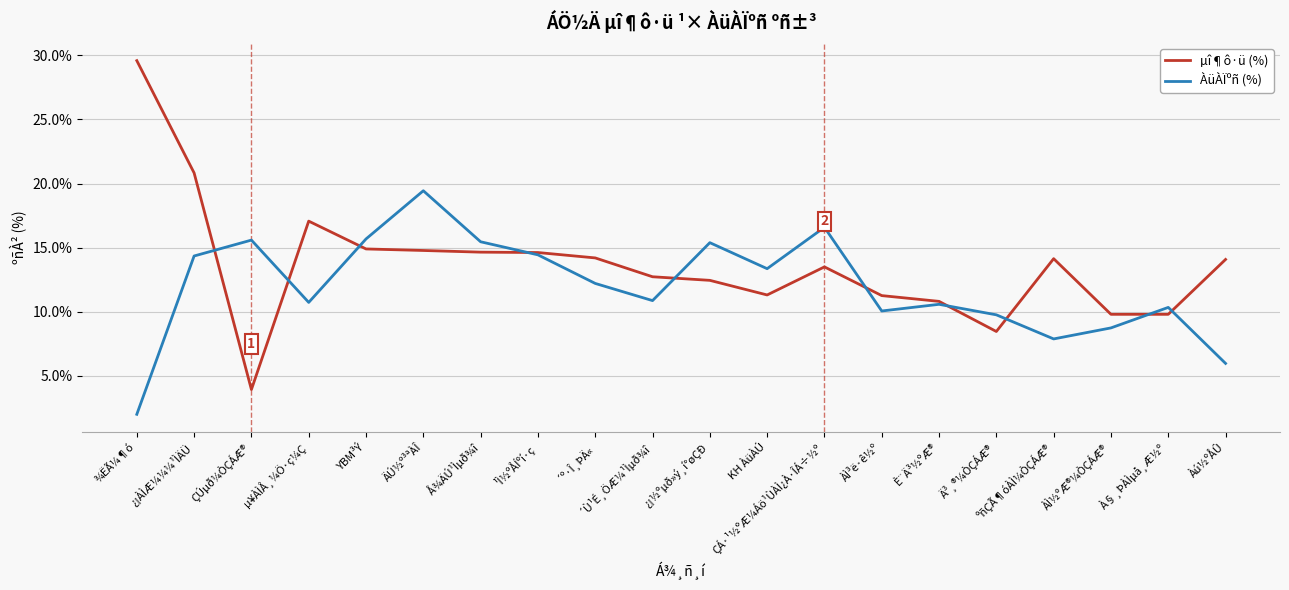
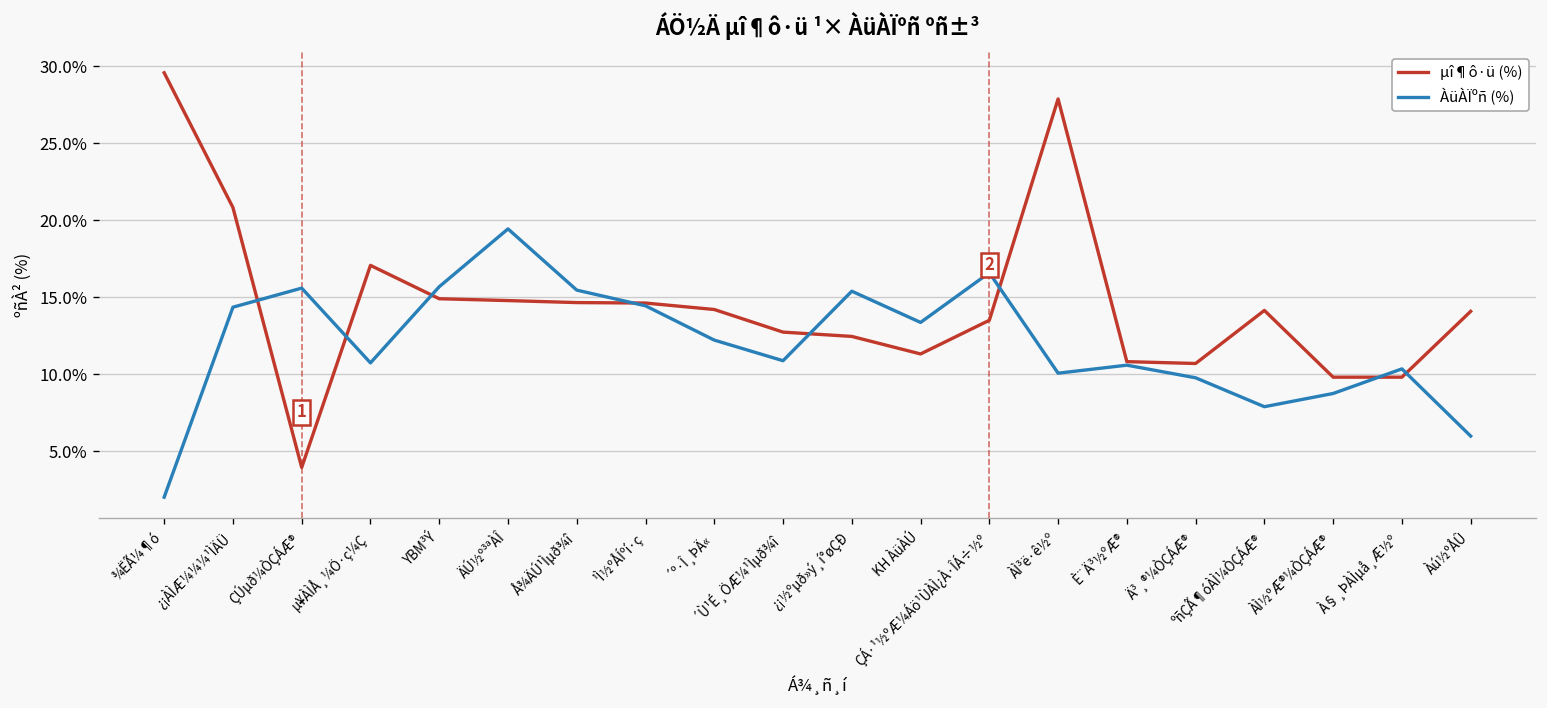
  {
    "µî¶ô·ü (%)": {
      "¾ËÃ¼¶ó": "29.6%",
      "¿¡ÀÌÆ¼¼¼¹ÌÄÜ": "20.8%",
      "ÇÚµð¼ÒÇÁÆ®": "3.9%",
      "µ¥ÀÌÅ¸¼Ö·ç¼Ç": "17.1%",
      "YBM³Ý": "14.9%",
      "ÄÚ½º³ªÀÎ": "14.8%",
      "Å¾ÄÚ¹Ìµð¾î": "14.7%",
      "´º·Î¸ÞÄ«": "14.2%",
      "´Ù¹É¸ÖÆ¼¹Ìµð¾î": "12.7%",
      "¿¡½ºµð»ý¸í°øÇÐ": "12.5%",
      "KH ÀüÀÚ": "11.3%",
      "ÇÁ·¹½ºÆ¼Áö¹ÙÀÌ¿À·ÎÁ÷½º": "13.5%",
-     "ÀÌ³ë·ê½º": "11.3%",
+     "ÀÌ³ë·ê½º": "27.9%",
      "È¨Ä³½ºÆ®": "10.8%",
-     "Ä³¸®¼ÒÇÁÆ®": "8.5%",
+     "Ä³¸®¼ÒÇÁÆ®": "10.7%",
      "ºñÇÃ¶óÀÌ¼ÒÇÁÆ®": "14.1%",
      "ÀÌ½ºÆ®¼ÒÇÁÆ®": "9.8%",
      "À§¸ÞÀÌµå¸Æ½º": "9.8%",
      "Àú½ºÅÛ": "14.1%"
    },
    "ÀüÀÏºñ (%)": {
      "¾ËÃ¼¶ó": "2.0%",
      "¿¡ÀÌÆ¼¼¼¹ÌÄÜ": "14.4%",
      "ÇÚµð¼ÒÇÁÆ®": "15.6%",
      "µ¥ÀÌÅ¸¼Ö·ç¼Ç": "10.7%",
      "YBM³Ý": "15.7%",
      "ÄÚ½º³ªÀÎ": "19.4%",
      "Å¾ÄÚ¹Ìµð¾î": "15.5%",
      "´º·Î¸ÞÄ«": "12.2%",
      "´Ù¹É¸ÖÆ¼¹Ìµð¾î": "10.9%",
      "¿¡½ºµð»ý¸í°øÇÐ": "15.4%",
      "KH ÀüÀÚ": "13.4%",
      "ÀÌ³ë·ê½º": "10.1%",
      "È¨Ä³½ºÆ®": "10.6%",
      "Ä³¸®¼ÒÇÁÆ®": "9.8%",
      "ºñÇÃ¶óÀÌ¼ÒÇÁÆ®": "7.9%",
      "ÀÌ½ºÆ®¼ÒÇÁÆ®": "8.7%",
      "À§¸ÞÀÌµå¸Æ½º": "10.3%",
      "Àú½ºÅÛ": "6.0%"
    }
  }
